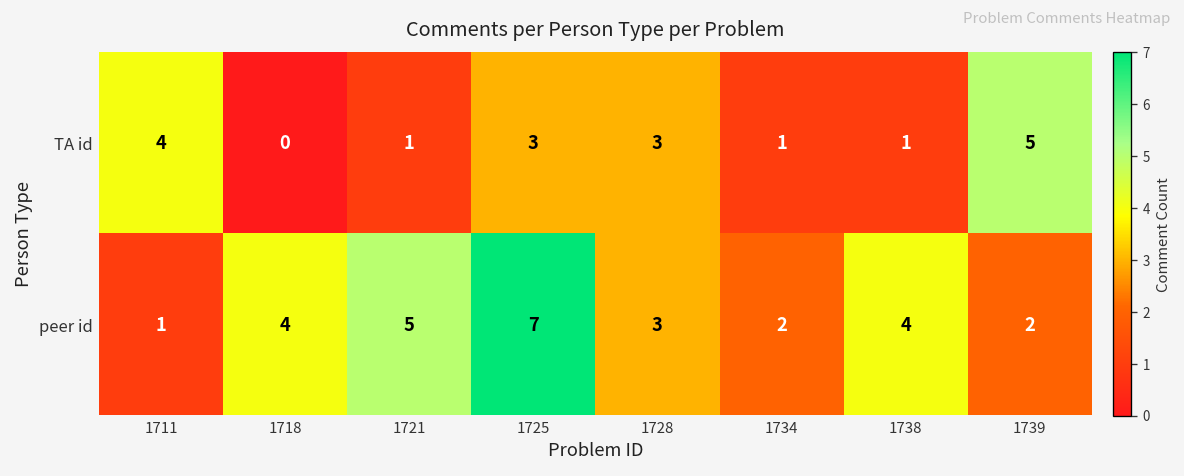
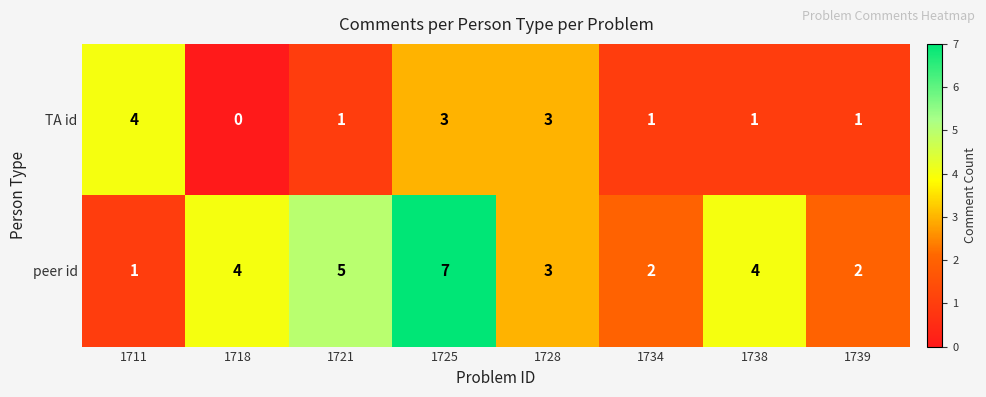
  {
    "TA id": {
      "1711": 4,
      "1718": 0,
      "1721": 1,
      "1725": 3,
      "1728": 3,
      "1734": 1,
      "1738": 1,
-     "1739": 5
+     "1739": 1
    },
    "peer id": {
      "1711": 1,
      "1718": 4,
      "1721": 5,
      "1725": 7,
      "1728": 3,
      "1734": 2,
      "1738": 4,
      "1739": 2
    }
  }
